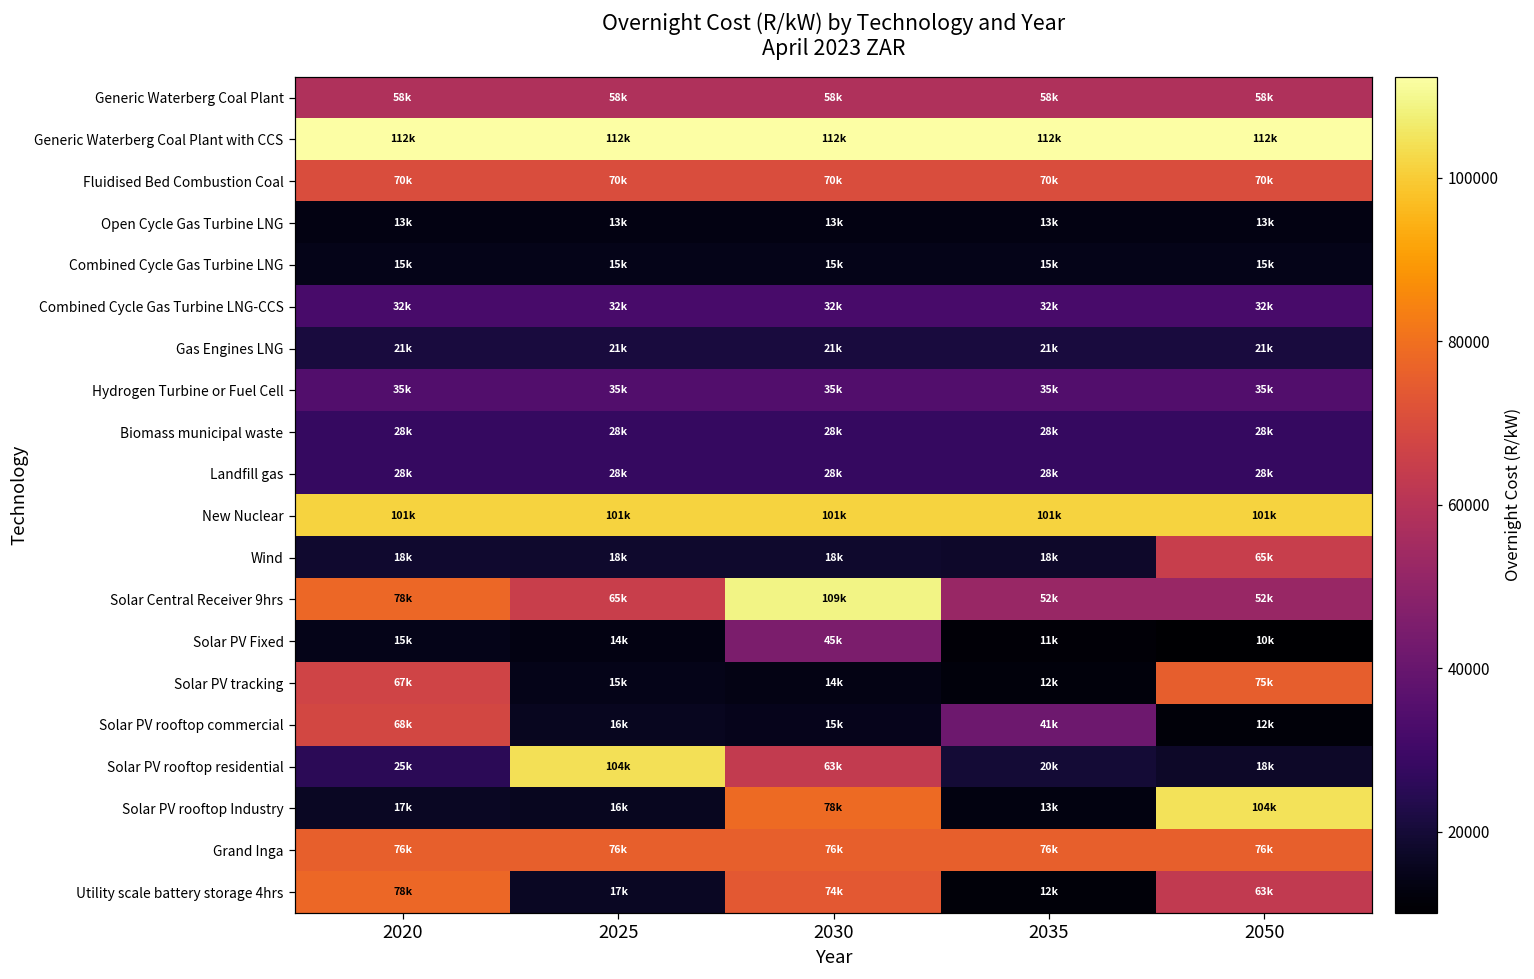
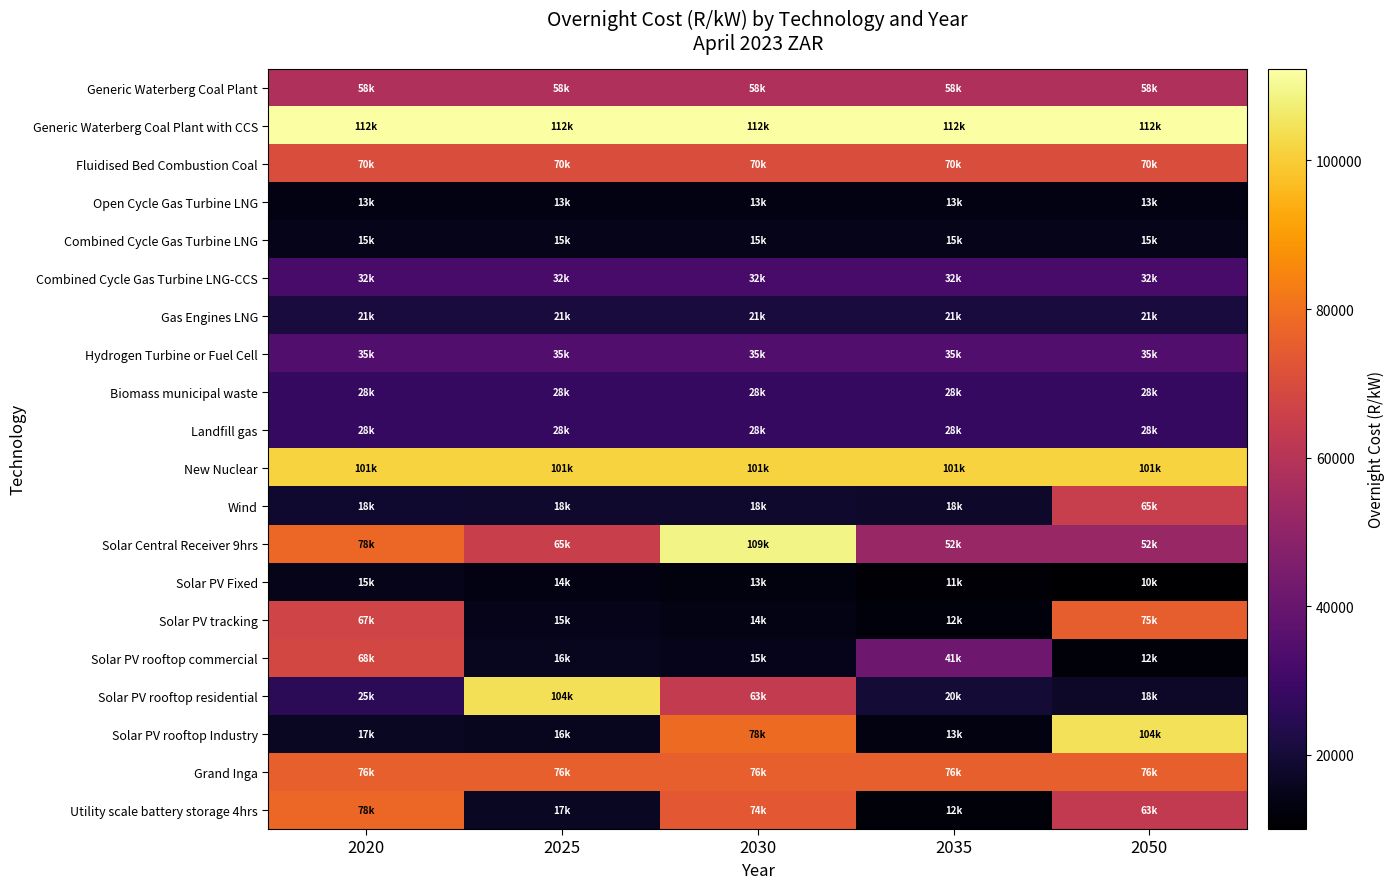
  {
    "Generic Waterberg Coal Plant": {
      "2020": "58k",
      "2025": "58k",
      "2030": "58k",
      "2035": "58k",
      "2050": "58k"
    },
    "Generic Waterberg Coal Plant with CCS": {
      "2020": "112k",
      "2025": "112k",
      "2030": "112k",
      "2035": "112k",
      "2050": "112k"
    },
    "Fluidised Bed Combustion Coal": {
      "2020": "70k",
      "2025": "70k",
      "2030": "70k",
      "2035": "70k",
      "2050": "70k"
    },
    "Open Cycle Gas Turbine LNG": {
      "2020": "13k",
      "2025": "13k",
      "2030": "13k",
      "2035": "13k",
      "2050": "13k"
    },
    "Combined Cycle Gas Turbine LNG": {
      "2020": "15k",
      "2025": "15k",
      "2030": "15k",
      "2035": "15k",
      "2050": "15k"
    },
    "Combined Cycle Gas Turbine LNG-CCS": {
      "2020": "32k",
      "2025": "32k",
      "2030": "32k",
      "2035": "32k",
      "2050": "32k"
    },
    "Gas Engines LNG": {
      "2020": "21k",
      "2025": "21k",
      "2030": "21k",
      "2035": "21k",
      "2050": "21k"
    },
    "Hydrogen Turbine or Fuel Cell": {
      "2020": "35k",
      "2025": "35k",
      "2030": "35k",
      "2035": "35k",
      "2050": "35k"
    },
    "Biomass municipal waste": {
      "2020": "28k",
      "2025": "28k",
      "2030": "28k",
      "2035": "28k",
      "2050": "28k"
    },
    "Landfill gas": {
      "2020": "28k",
      "2025": "28k",
      "2030": "28k",
      "2035": "28k",
      "2050": "28k"
    },
    "New Nuclear": {
      "2020": "101k",
      "2025": "101k",
      "2030": "101k",
      "2035": "101k",
      "2050": "101k"
    },
    "Wind": {
      "2020": "18k",
      "2025": "18k",
      "2030": "18k",
      "2035": "18k",
      "2050": "65k"
    },
    "Solar Central Receiver 9hrs": {
      "2020": "78k",
      "2025": "65k",
      "2030": "109k",
      "2035": "52k",
      "2050": "52k"
    },
    "Solar PV Fixed": {
      "2020": "15k",
      "2025": "14k",
-     "2030": "45k",
+     "2030": "13k",
      "2035": "11k",
      "2050": "10k"
    },
    "Solar PV tracking": {
      "2020": "67k",
      "2025": "15k",
      "2030": "14k",
      "2035": "12k",
      "2050": "75k"
    },
    "Solar PV rooftop commercial": {
      "2020": "68k",
      "2025": "16k",
      "2030": "15k",
      "2035": "41k",
      "2050": "12k"
    },
    "Solar PV rooftop residential": {
      "2020": "25k",
      "2025": "104k",
      "2030": "63k",
      "2035": "20k",
      "2050": "18k"
    },
    "Solar PV rooftop Industry": {
      "2020": "17k",
      "2025": "16k",
      "2030": "78k",
      "2035": "13k",
      "2050": "104k"
    },
    "Grand Inga": {
      "2020": "76k",
      "2025": "76k",
      "2030": "76k",
      "2035": "76k",
      "2050": "76k"
    },
    "Utility scale battery storage 4hrs": {
      "2020": "78k",
      "2025": "17k",
      "2030": "74k",
      "2035": "12k",
      "2050": "63k"
    }
  }
